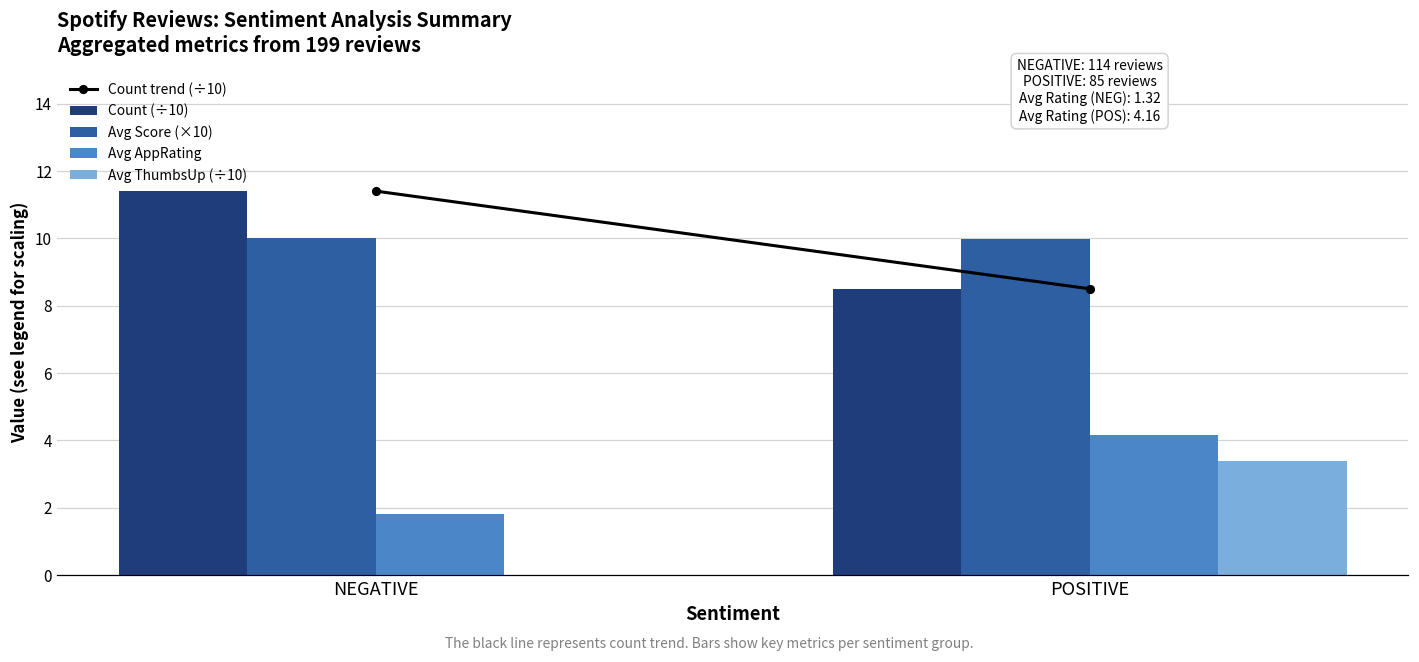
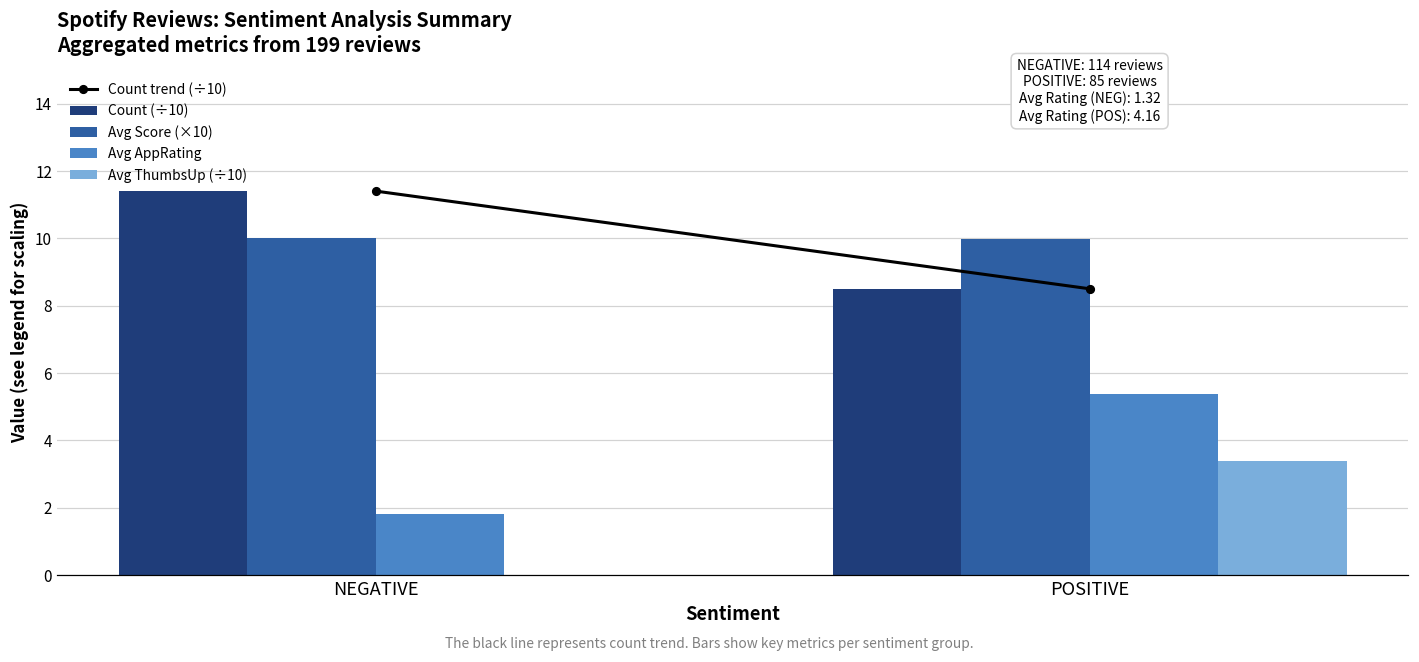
  {
    "Count trend (÷10)": {
      "NEGATIVE": 11.4,
      "POSITIVE": 8.5
    },
    "Avg AppRating": {
      "NEGATIVE": 1.8,
-     "POSITIVE": 4.2
+     "POSITIVE": 5.4
    },
    "Avg ThumbsUp (÷10)": {
      "NEGATIVE": 0.0,
      "POSITIVE": 3.4
    }
  }
